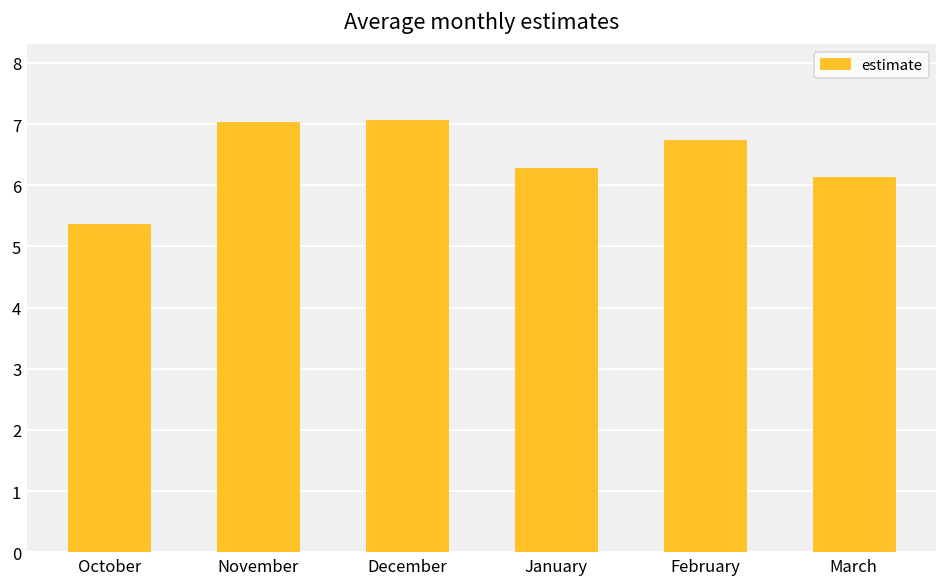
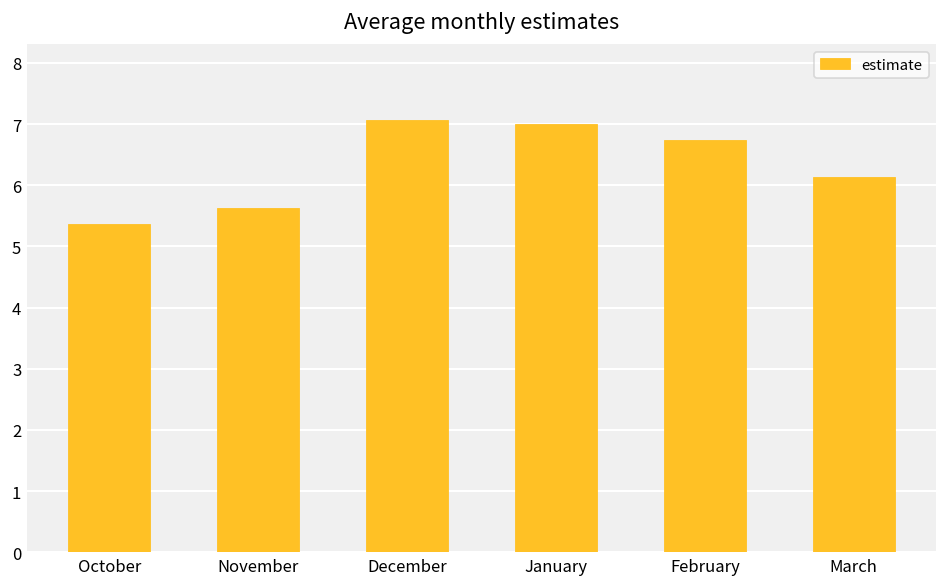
  {
    "October": 5.4,
-   "November": 7.0,
+   "November": 5.6,
    "December": 7.1,
-   "January": 6.3,
+   "January": 7.0,
    "February": 6.7,
    "March": 6.1
  }
